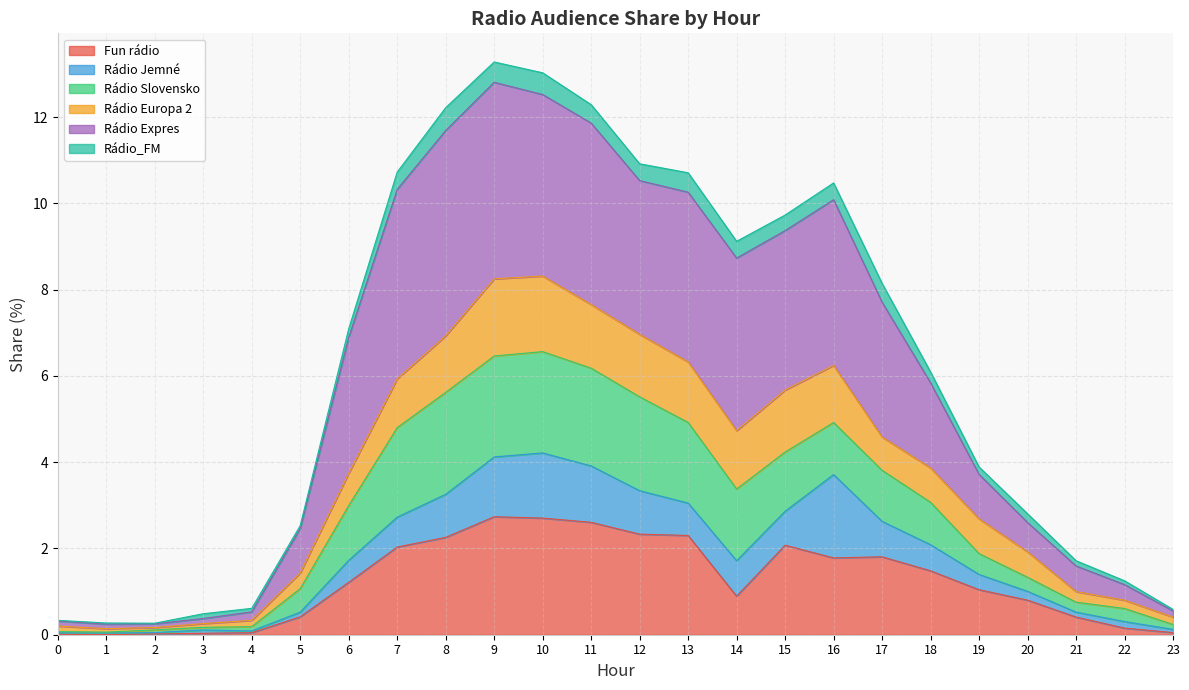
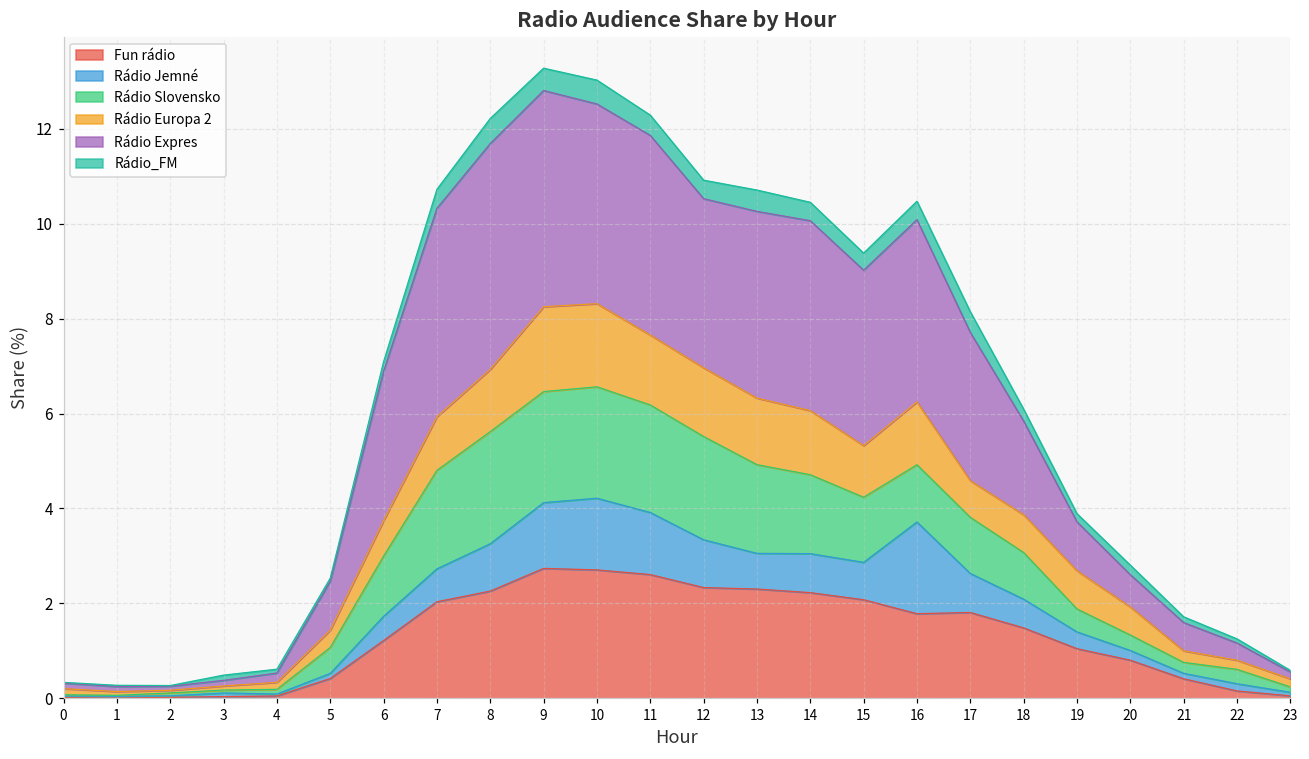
  {
    "Fun rádio": {
      "3": 0.0,
      "5": 0.4,
      "6": 1.2,
      "7": 2.0,
      "8": 2.3,
      "9": 2.7,
      "10": 2.7,
      "11": 2.6,
      "12": 2.3,
      "13": 2.3,
-     "14": 0.9,
+     "14": 2.2,
      "15": 2.1,
      "16": 1.8,
      "17": 1.8,
      "18": 1.5,
      "19": 1.0,
      "20": 0.8,
      "21": 0.4,
      "22": 0.2,
      "23": 0.0
    },
    "Rádio Jemné": {
      "3": 0.1,
      "5": 0.1,
      "6": 0.5,
      "7": 0.7,
      "8": 1.0,
      "9": 1.4,
      "10": 1.5,
      "11": 1.3,
      "12": 1.0,
      "13": 0.8,
      "14": 0.8,
      "15": 0.8,
      "16": 1.9,
      "17": 0.8,
      "18": 0.6,
      "19": 0.4,
      "20": 0.2,
      "21": 0.1,
      "22": 0.2,
      "23": 0.1
    },
    "Rádio Europa 2": {
      "0": 0.1,
      "1": 0.1,
      "3": 0.1,
      "4": 0.1,
      "5": 0.4,
      "6": 0.7,
      "7": 1.1,
      "8": 1.3,
      "9": 1.8,
      "10": 1.8,
      "11": 1.5,
      "12": 1.4,
      "13": 1.4,
      "14": 1.4,
-     "15": 1.4,
+     "15": 1.1,
      "16": 1.3,
      "17": 0.8,
      "18": 0.8,
      "19": 0.8,
      "20": 0.6,
      "21": 0.2,
      "22": 0.2,
      "23": 0.2
    },
    "Rádio Expres": {
      "3": 0.1,
      "4": 0.2,
      "5": 1.0,
      "6": 3.2,
      "7": 4.4,
      "8": 4.8,
      "9": 4.6,
      "10": 4.2,
      "11": 4.2,
      "12": 3.6,
      "13": 3.9,
      "14": 4.0,
      "15": 3.7,
      "16": 3.8,
      "17": 3.1,
      "18": 2.0,
      "19": 1.0,
      "20": 0.7,
      "21": 0.6,
      "22": 0.4
    }
  }
